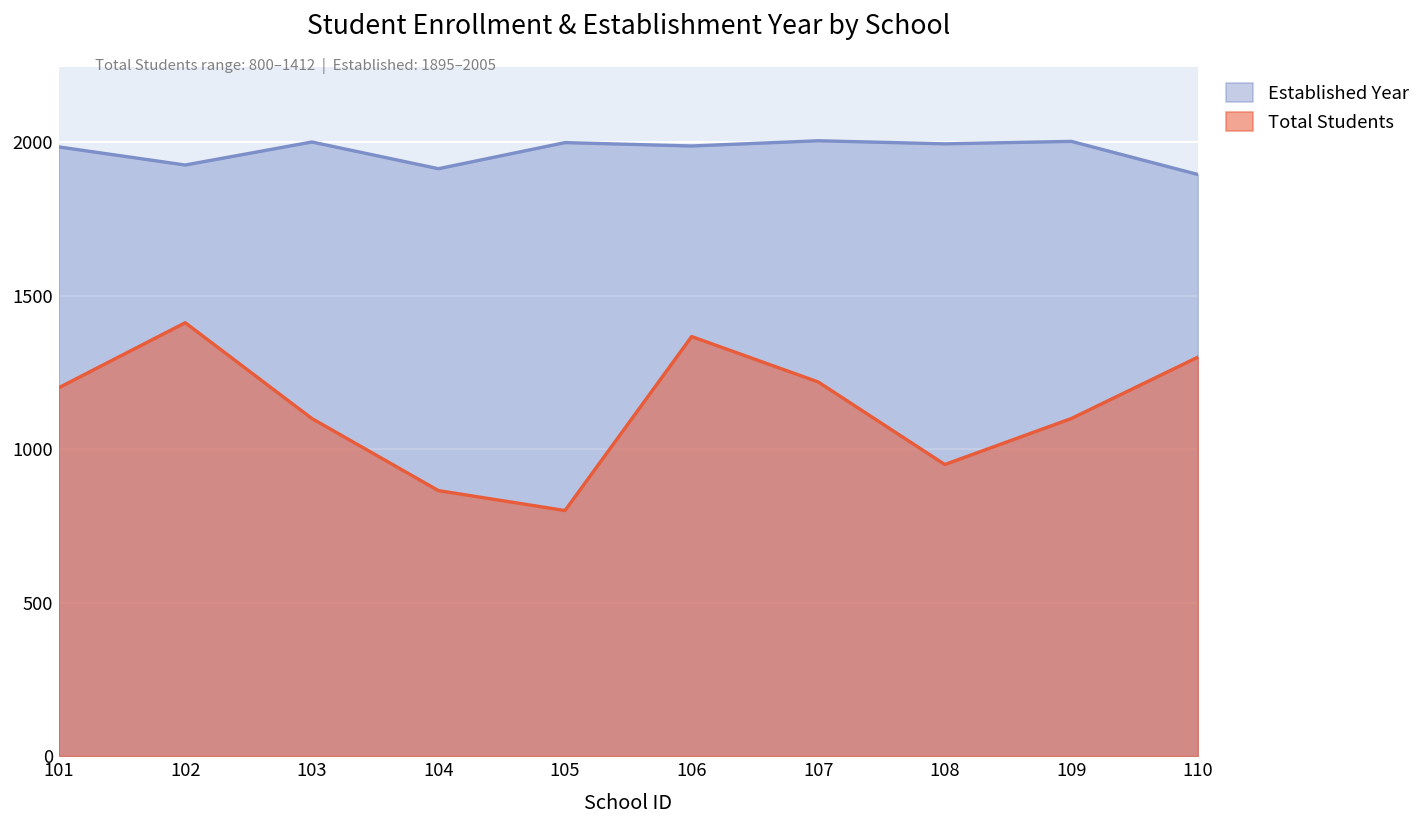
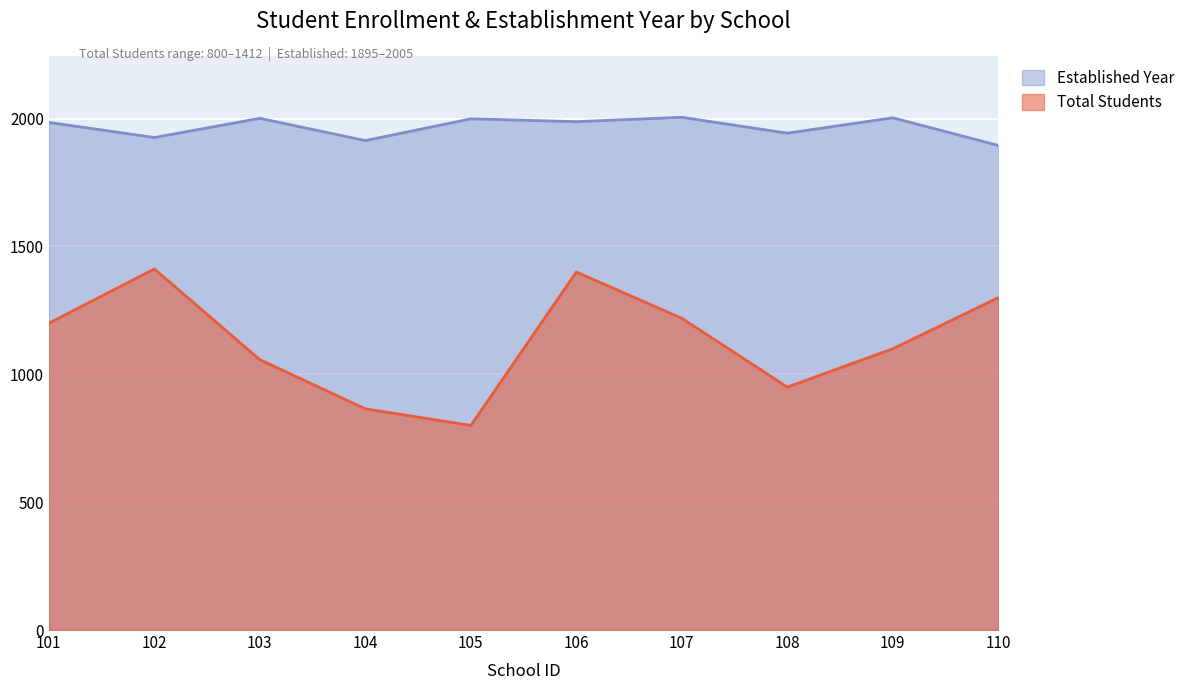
  {
    "Established Year": {
      "101": 1990,
      "102": 1930,
      "103": 2000,
      "104": 1910,
      "105": 2000,
      "106": 1990,
      "107": 2010,
-     "108": 2000,
+     "108": 1940,
      "109": 2000,
      "110": 1900
    },
    "Total Students": {
      "101": 1200,
      "102": 1410,
-     "103": 1100,
+     "103": 1060,
      "104": 870,
      "105": 800,
-     "106": 1370,
+     "106": 1400,
      "107": 1220,
      "108": 950,
      "109": 1100,
      "110": 1300
    }
  }
